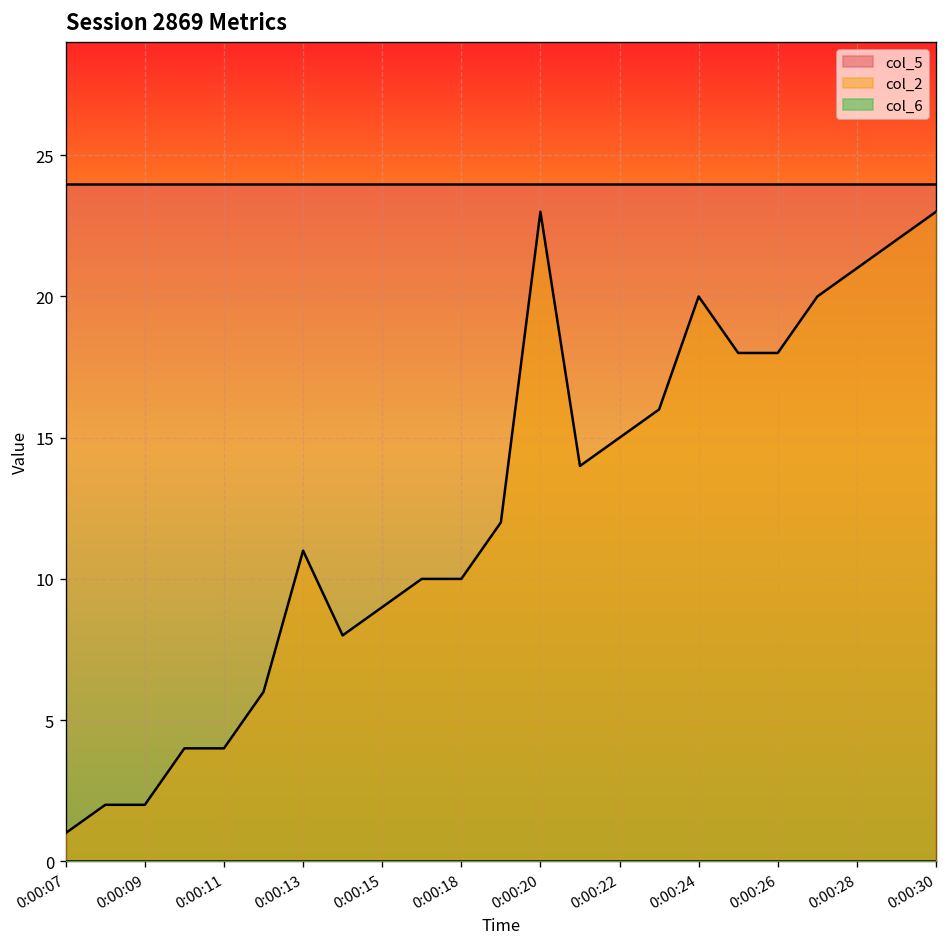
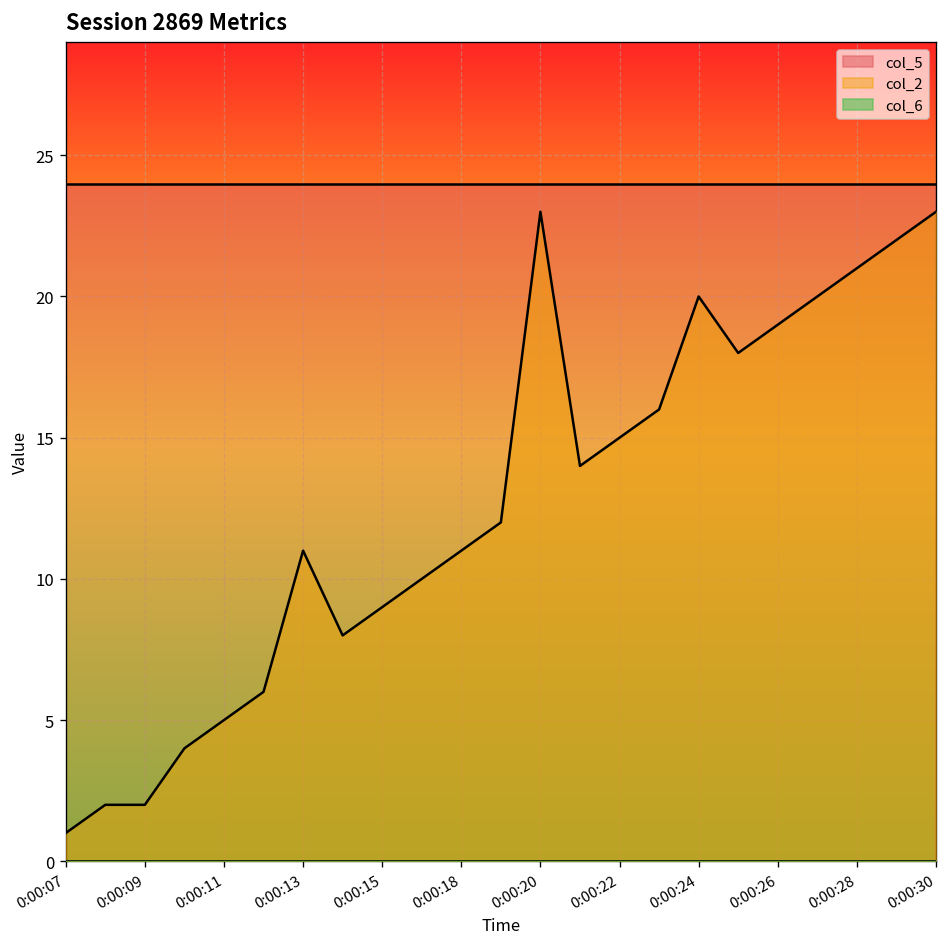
  {
    "col_5": {
      "0:00:07": 24,
      "0:00:09": 24,
      "0:00:11": 24,
      "0:00:13": 24,
      "0:00:15": 24,
      "0:00:18": 24,
      "0:00:20": 24,
      "0:00:22": 24,
      "0:00:24": 24,
      "0:00:26": 24,
      "0:00:28": 24,
      "0:00:30": 24
    },
    "col_2": {
      "0:00:07": 1,
      "0:00:09": 2,
-     "0:00:11": 4,
+     "0:00:11": 5,
      "0:00:13": 11,
      "0:00:15": 9,
-     "0:00:18": 10,
+     "0:00:18": 11,
      "0:00:20": 23,
      "0:00:22": 15,
      "0:00:24": 20,
-     "0:00:26": 18,
+     "0:00:26": 19,
      "0:00:28": 21,
      "0:00:30": 23
    },
    "col_6": {
      "0:00:07": 0,
      "0:00:09": 0,
      "0:00:11": 0,
      "0:00:13": 0,
      "0:00:15": 0,
      "0:00:18": 0,
      "0:00:20": 0,
      "0:00:22": 0,
      "0:00:24": 0,
      "0:00:26": 0,
      "0:00:28": 0,
      "0:00:30": 0
    }
  }
